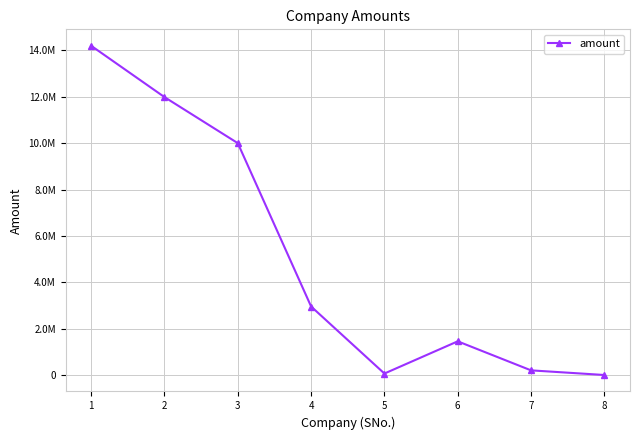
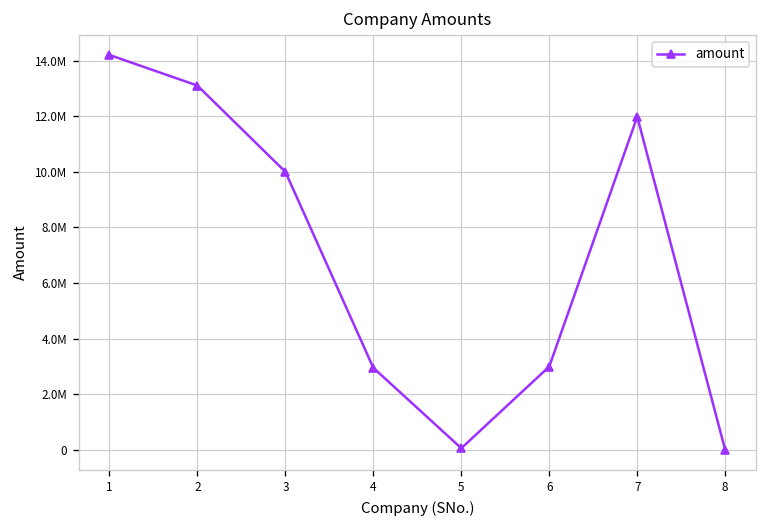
  {
    "1": 14200000,
-   "2": 12000000,
+   "2": 13100000,
    "3": 10000000,
    "4": 3000000,
    "5": 100000,
-   "6": 1500000,
-   "7": 200000,
+   "6": 3000000,
+   "7": 12000000,
    "8": 0
  }
